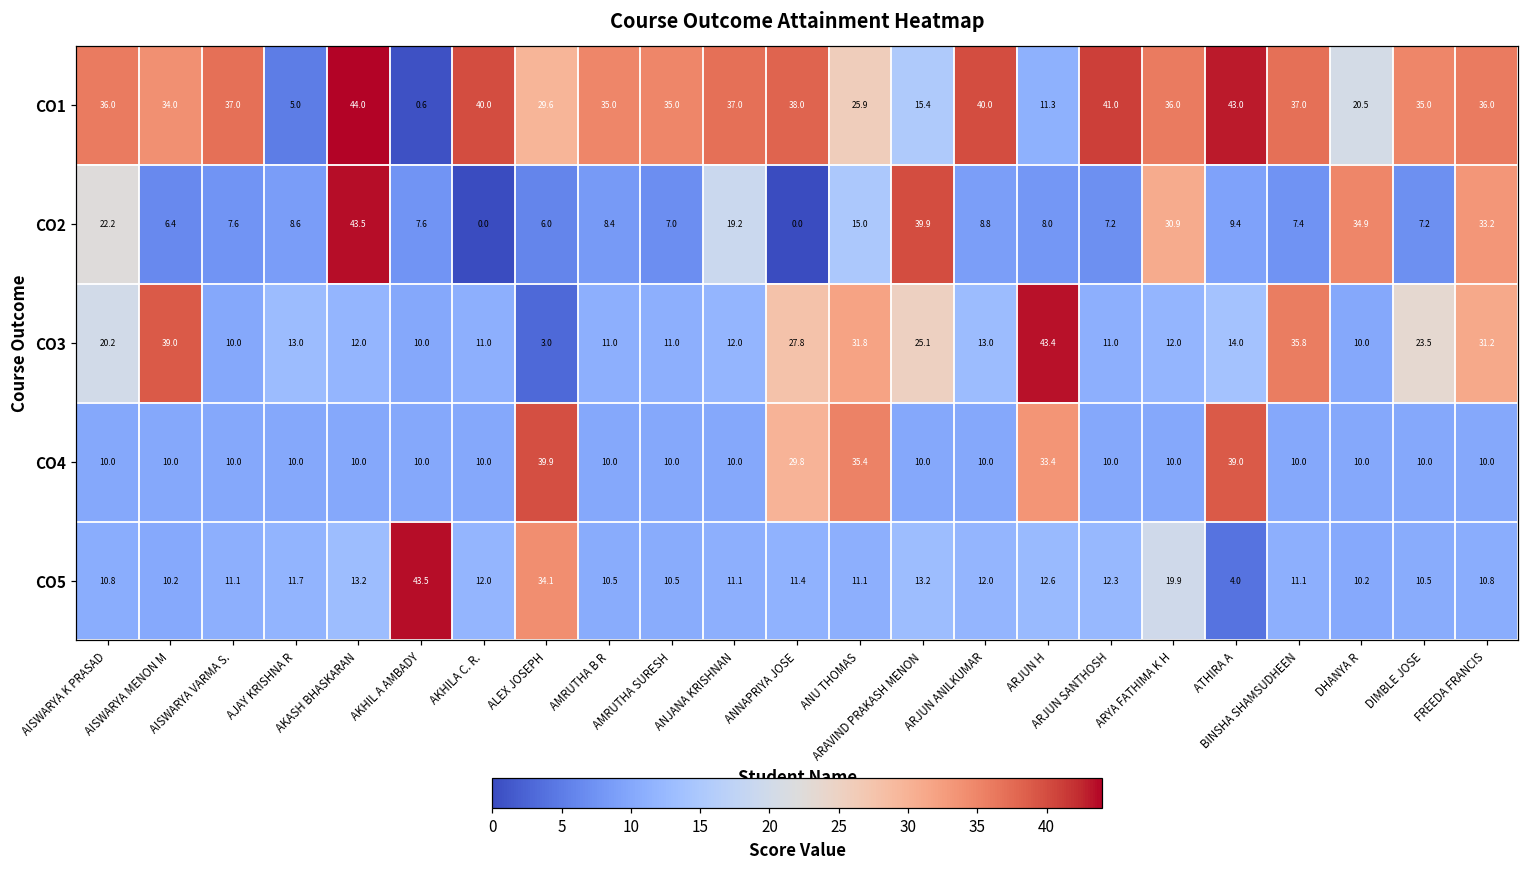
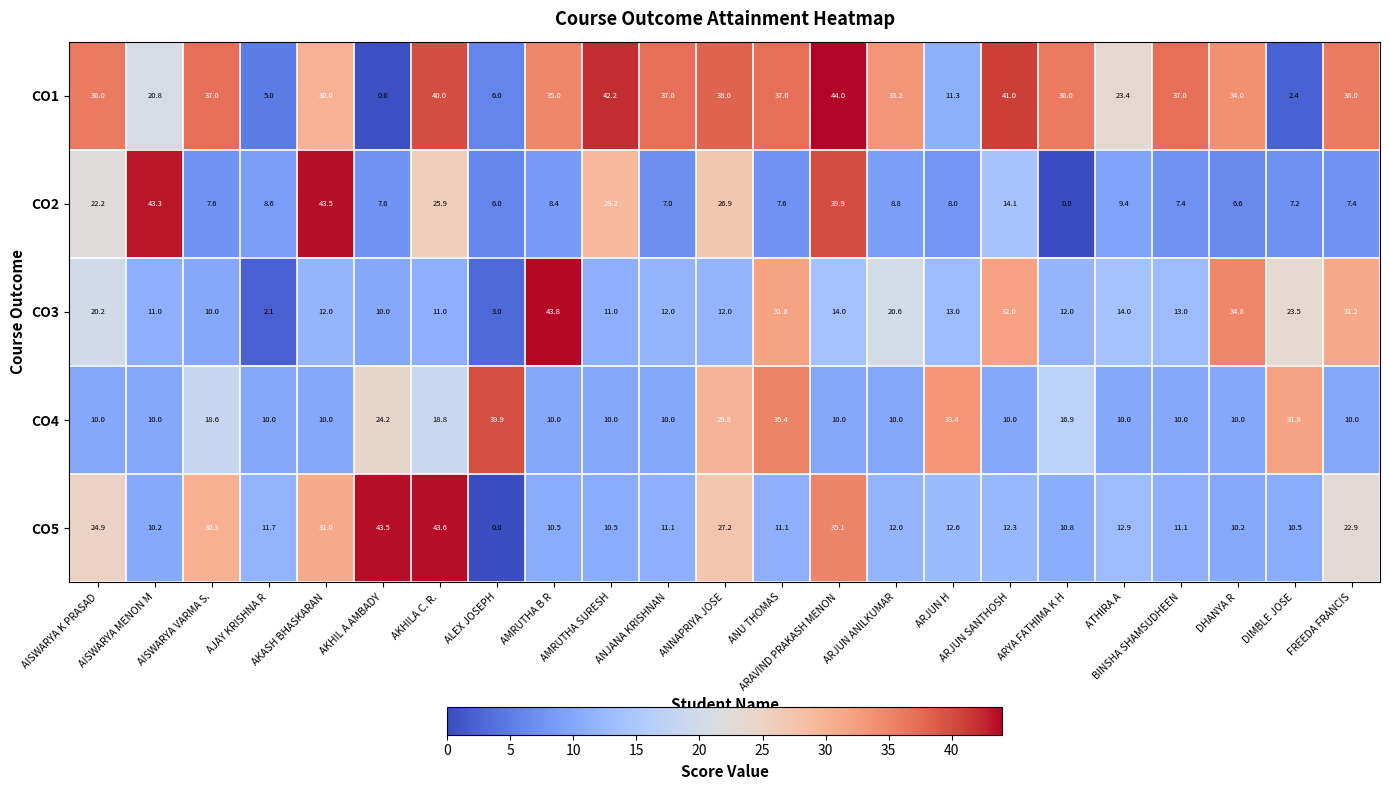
  {
    "CO1": {
      "AISWARYA K PRASAD": 36.0,
-     "AISWARYA MENON M": 34.0,
+     "AISWARYA MENON M": 20.8,
      "AISWARYA VARMA S.": 37.0,
      "AJAY KRISHNA R": 5.0,
-     "AKASH BHASKARAN": 44.0,
+     "AKASH BHASKARAN": 30.0,
      "AKHIL A AMBADY": 0.6,
      "AKHILA C. R.": 40.0,
-     "ALEX JOSEPH": 29.6,
+     "ALEX JOSEPH": 6.0,
      "AMRUTHA B R": 35.0,
-     "AMRUTHA SURESH": 35.0,
+     "AMRUTHA SURESH": 42.2,
      "ANJANA KRISHNAN": 37.0,
      "ANNAPRIYA JOSE": 38.0,
-     "ANU THOMAS": 25.9,
-     "ARAVIND PRAKASH MENON": 15.4,
-     "ARJUN ANILKUMAR": 40.0,
+     "ANU THOMAS": 37.0,
+     "ARAVIND PRAKASH MENON": 44.0,
+     "ARJUN ANILKUMAR": 33.2,
      "ARJUN H": 11.3,
      "ARJUN SANTHOSH": 41.0,
      "ARYA FATHIMA K H": 36.0,
-     "ATHIRA A": 43.0,
+     "ATHIRA A": 23.4,
      "BINSHA SHAMSUDHEEN": 37.0,
-     "DHANYA R": 20.5,
-     "DIMBLE JOSE": 35.0,
+     "DHANYA R": 34.0,
+     "DIMBLE JOSE": 2.4,
      "FREEDA FRANCIS": 36.0
    },
    "CO2": {
      "AISWARYA K PRASAD": 22.2,
-     "AISWARYA MENON M": 6.4,
+     "AISWARYA MENON M": 43.3,
      "AISWARYA VARMA S.": 7.6,
      "AJAY KRISHNA R": 8.6,
      "AKASH BHASKARAN": 43.5,
      "AKHIL A AMBADY": 7.6,
-     "AKHILA C. R.": 0.0,
+     "AKHILA C. R.": 25.9,
      "ALEX JOSEPH": 6.0,
      "AMRUTHA B R": 8.4,
-     "AMRUTHA SURESH": 7.0,
-     "ANJANA KRISHNAN": 19.2,
-     "ANNAPRIYA JOSE": 0.0,
-     "ANU THOMAS": 15.0,
+     "AMRUTHA SURESH": 29.2,
+     "ANJANA KRISHNAN": 7.0,
+     "ANNAPRIYA JOSE": 26.9,
+     "ANU THOMAS": 7.6,
      "ARAVIND PRAKASH MENON": 39.9,
      "ARJUN ANILKUMAR": 8.8,
      "ARJUN H": 8.0,
-     "ARJUN SANTHOSH": 7.2,
-     "ARYA FATHIMA K H": 30.9,
+     "ARJUN SANTHOSH": 14.1,
+     "ARYA FATHIMA K H": 0.0,
      "ATHIRA A": 9.4,
      "BINSHA SHAMSUDHEEN": 7.4,
-     "DHANYA R": 34.9,
+     "DHANYA R": 6.6,
      "DIMBLE JOSE": 7.2,
-     "FREEDA FRANCIS": 33.2
+     "FREEDA FRANCIS": 7.4
    },
    "CO3": {
      "AISWARYA K PRASAD": 20.2,
-     "AISWARYA MENON M": 39.0,
+     "AISWARYA MENON M": 11.0,
      "AISWARYA VARMA S.": 10.0,
-     "AJAY KRISHNA R": 13.0,
+     "AJAY KRISHNA R": 2.1,
      "AKASH BHASKARAN": 12.0,
      "AKHIL A AMBADY": 10.0,
      "AKHILA C. R.": 11.0,
      "ALEX JOSEPH": 3.0,
-     "AMRUTHA B R": 11.0,
+     "AMRUTHA B R": 43.8,
      "AMRUTHA SURESH": 11.0,
      "ANJANA KRISHNAN": 12.0,
-     "ANNAPRIYA JOSE": 27.8,
+     "ANNAPRIYA JOSE": 12.0,
      "ANU THOMAS": 31.8,
-     "ARAVIND PRAKASH MENON": 25.1,
-     "ARJUN ANILKUMAR": 13.0,
-     "ARJUN H": 43.4,
-     "ARJUN SANTHOSH": 11.0,
+     "ARAVIND PRAKASH MENON": 14.0,
+     "ARJUN ANILKUMAR": 20.6,
+     "ARJUN H": 13.0,
+     "ARJUN SANTHOSH": 32.0,
      "ARYA FATHIMA K H": 12.0,
      "ATHIRA A": 14.0,
-     "BINSHA SHAMSUDHEEN": 35.8,
-     "DHANYA R": 10.0,
+     "BINSHA SHAMSUDHEEN": 13.0,
+     "DHANYA R": 34.8,
      "DIMBLE JOSE": 23.5,
      "FREEDA FRANCIS": 31.2
    },
    "CO4": {
      "AISWARYA K PRASAD": 10.0,
      "AISWARYA MENON M": 10.0,
-     "AISWARYA VARMA S.": 10.0,
+     "AISWARYA VARMA S.": 18.6,
      "AJAY KRISHNA R": 10.0,
      "AKASH BHASKARAN": 10.0,
-     "AKHIL A AMBADY": 10.0,
-     "AKHILA C. R.": 10.0,
+     "AKHIL A AMBADY": 24.2,
+     "AKHILA C. R.": 18.8,
      "ALEX JOSEPH": 39.9,
      "AMRUTHA B R": 10.0,
      "AMRUTHA SURESH": 10.0,
      "ANJANA KRISHNAN": 10.0,
      "ANNAPRIYA JOSE": 29.8,
      "ANU THOMAS": 35.4,
      "ARAVIND PRAKASH MENON": 10.0,
      "ARJUN ANILKUMAR": 10.0,
      "ARJUN H": 33.4,
      "ARJUN SANTHOSH": 10.0,
-     "ARYA FATHIMA K H": 10.0,
-     "ATHIRA A": 39.0,
+     "ARYA FATHIMA K H": 16.9,
+     "ATHIRA A": 10.0,
      "BINSHA SHAMSUDHEEN": 10.0,
      "DHANYA R": 10.0,
-     "DIMBLE JOSE": 10.0,
+     "DIMBLE JOSE": 31.9,
      "FREEDA FRANCIS": 10.0
    },
    "CO5": {
-     "AISWARYA K PRASAD": 10.8,
+     "AISWARYA K PRASAD": 24.9,
      "AISWARYA MENON M": 10.2,
-     "AISWARYA VARMA S.": 11.1,
+     "AISWARYA VARMA S.": 30.3,
      "AJAY KRISHNA R": 11.7,
-     "AKASH BHASKARAN": 13.2,
+     "AKASH BHASKARAN": 31.0,
      "AKHIL A AMBADY": 43.5,
-     "AKHILA C. R.": 12.0,
-     "ALEX JOSEPH": 34.1,
+     "AKHILA C. R.": 43.6,
+     "ALEX JOSEPH": 0.0,
      "AMRUTHA B R": 10.5,
      "AMRUTHA SURESH": 10.5,
      "ANJANA KRISHNAN": 11.1,
-     "ANNAPRIYA JOSE": 11.4,
+     "ANNAPRIYA JOSE": 27.2,
      "ANU THOMAS": 11.1,
-     "ARAVIND PRAKASH MENON": 13.2,
+     "ARAVIND PRAKASH MENON": 35.1,
      "ARJUN ANILKUMAR": 12.0,
      "ARJUN H": 12.6,
      "ARJUN SANTHOSH": 12.3,
-     "ARYA FATHIMA K H": 19.9,
-     "ATHIRA A": 4.0,
+     "ARYA FATHIMA K H": 10.8,
+     "ATHIRA A": 12.9,
      "BINSHA SHAMSUDHEEN": 11.1,
      "DHANYA R": 10.2,
      "DIMBLE JOSE": 10.5,
-     "FREEDA FRANCIS": 10.8
+     "FREEDA FRANCIS": 22.9
    }
  }
